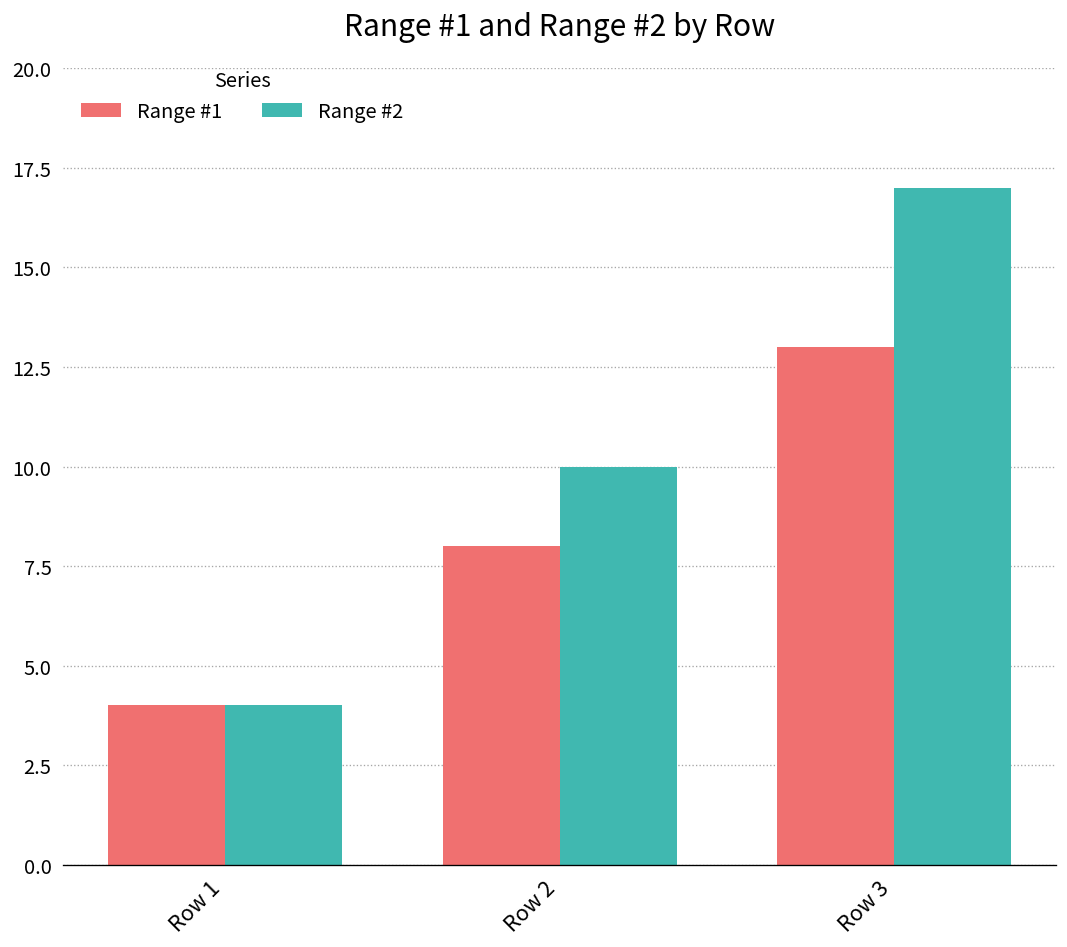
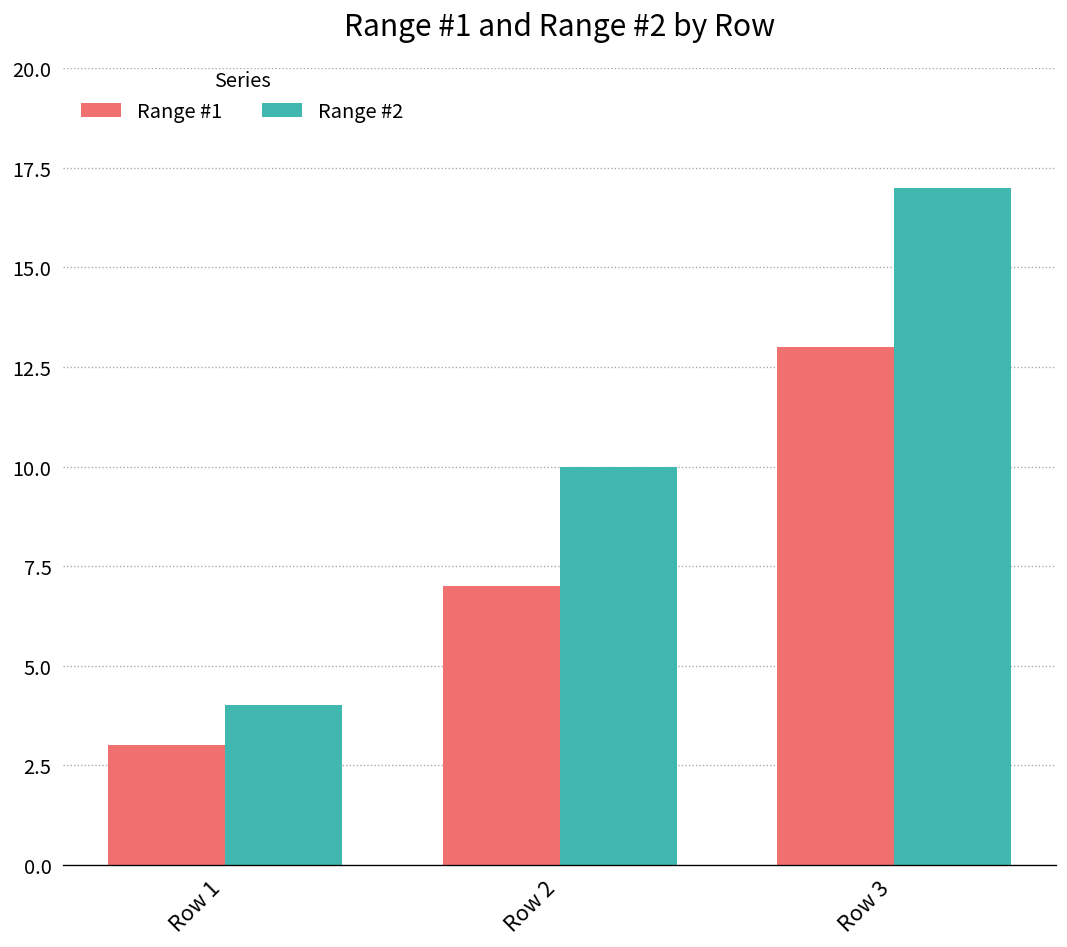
  {
    "Range #1": {
-     "Row 1": 4,
-     "Row 2": 8,
+     "Row 1": 3,
+     "Row 2": 7,
      "Row 3": 13
    },
    "Range #2": {
      "Row 1": 4,
      "Row 2": 10,
      "Row 3": 17
    }
  }
